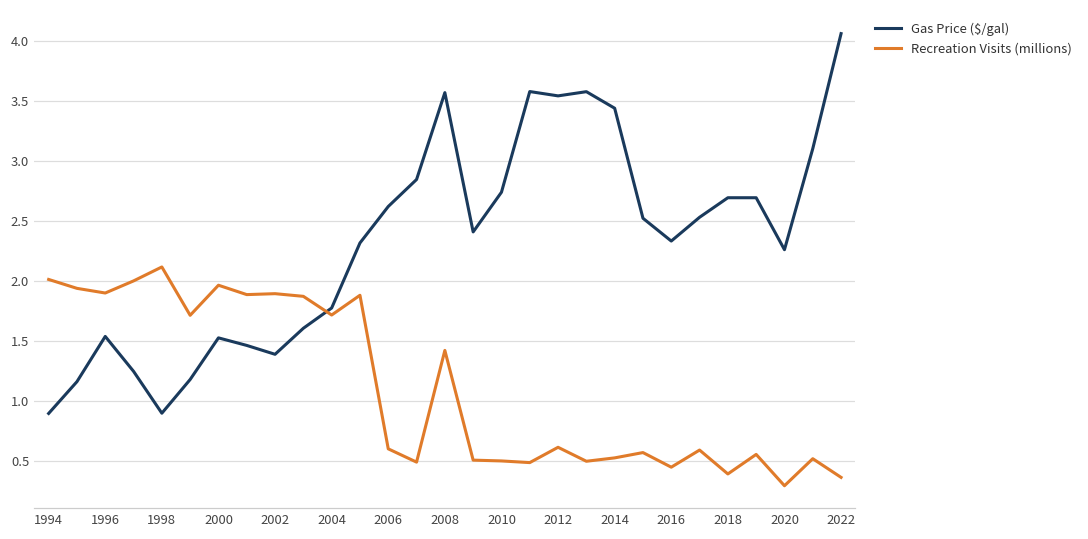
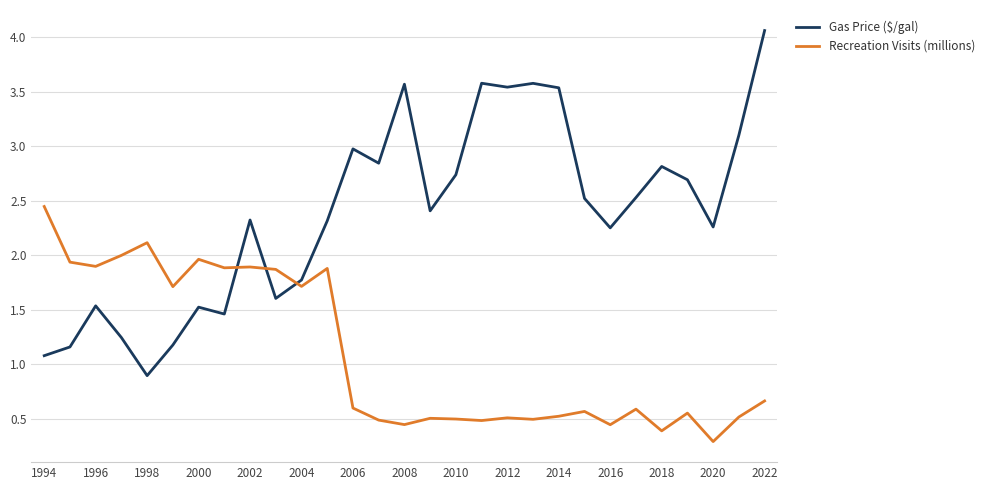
  {
    "Gas Price ($/gal)": {
-     "1994": 0.89,
+     "1994": 1.08,
      "1996": 1.54,
      "1998": 0.90,
      "2000": 1.52,
-     "2002": 1.39,
+     "2002": 2.32,
      "2004": 1.77,
-     "2006": 2.62,
+     "2006": 2.97,
      "2008": 3.57,
      "2010": 2.74,
      "2012": 3.54,
-     "2014": 3.44,
-     "2016": 2.33,
-     "2018": 2.69,
+     "2014": 3.53,
+     "2016": 2.25,
+     "2018": 2.81,
      "2020": 2.26,
      "2022": 4.06
    },
    "Recreation Visits (millions)": {
-     "1994": 2.01,
+     "1994": 2.45,
      "1996": 1.90,
      "1998": 2.11,
      "2000": 1.96,
      "2002": 1.89,
      "2004": 1.71,
      "2006": 0.60,
-     "2008": 1.42,
+     "2008": 0.45,
      "2010": 0.50,
-     "2012": 0.61,
+     "2012": 0.51,
      "2014": 0.52,
      "2016": 0.45,
      "2018": 0.39,
      "2020": 0.29,
-     "2022": 0.36
+     "2022": 0.66
    }
  }
